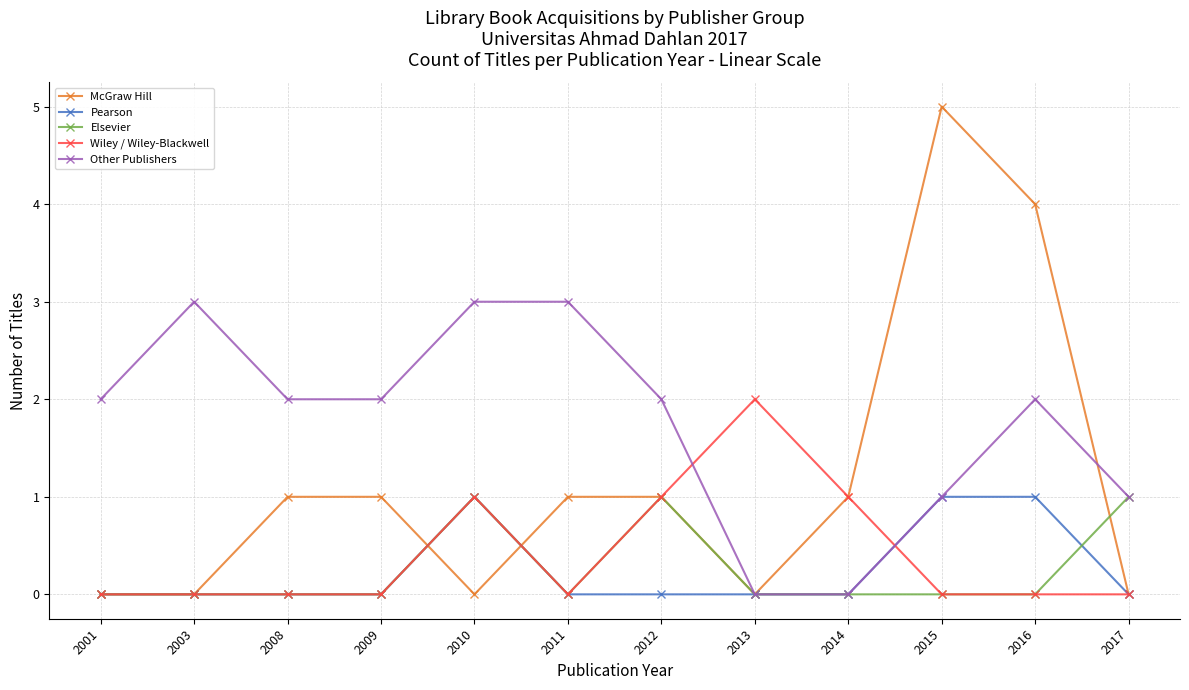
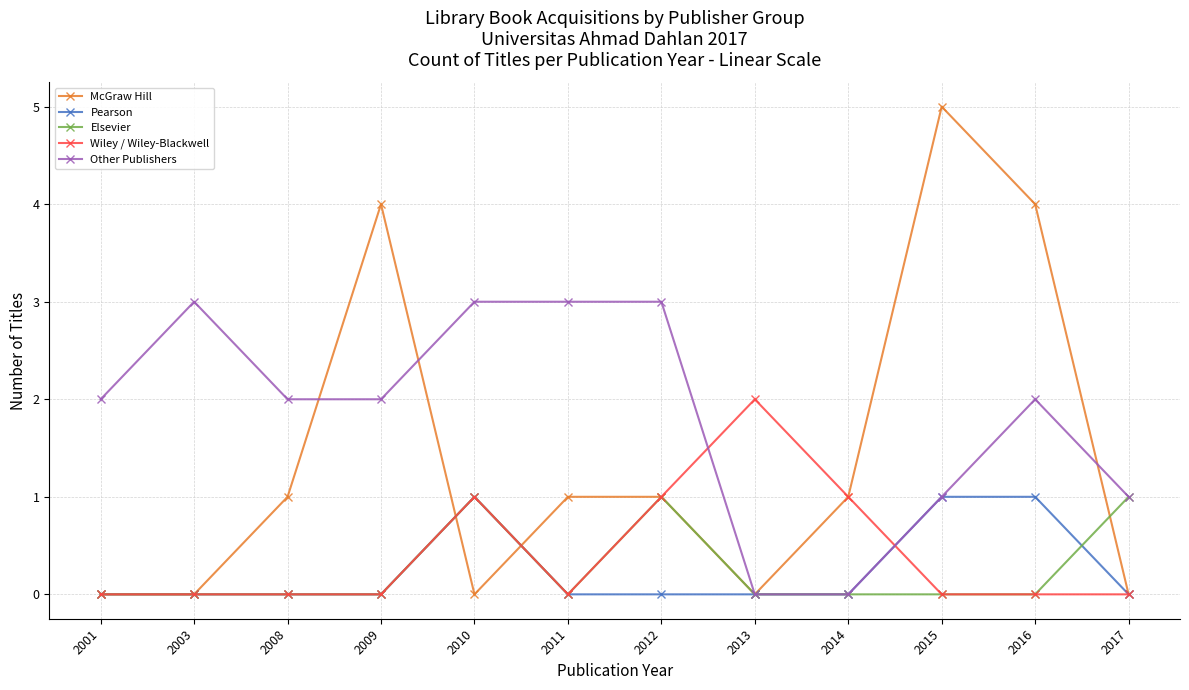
  {
    "McGraw Hill": {
      "2008": 1,
-     "2009": 1,
+     "2009": 4,
      "2010": 0,
      "2011": 1,
      "2015": 5,
      "2016": 4
    },
    "Pearson": {
      "2012": 0,
      "2016": 1
    },
    "Wiley / Wiley-Blackwell": {
      "2013": 2
    },
    "Other Publishers": {
      "2001": 2,
      "2003": 3,
      "2008": 2,
      "2009": 2,
      "2010": 3,
      "2011": 3,
-     "2012": 2,
+     "2012": 3,
      "2016": 2
    }
  }
